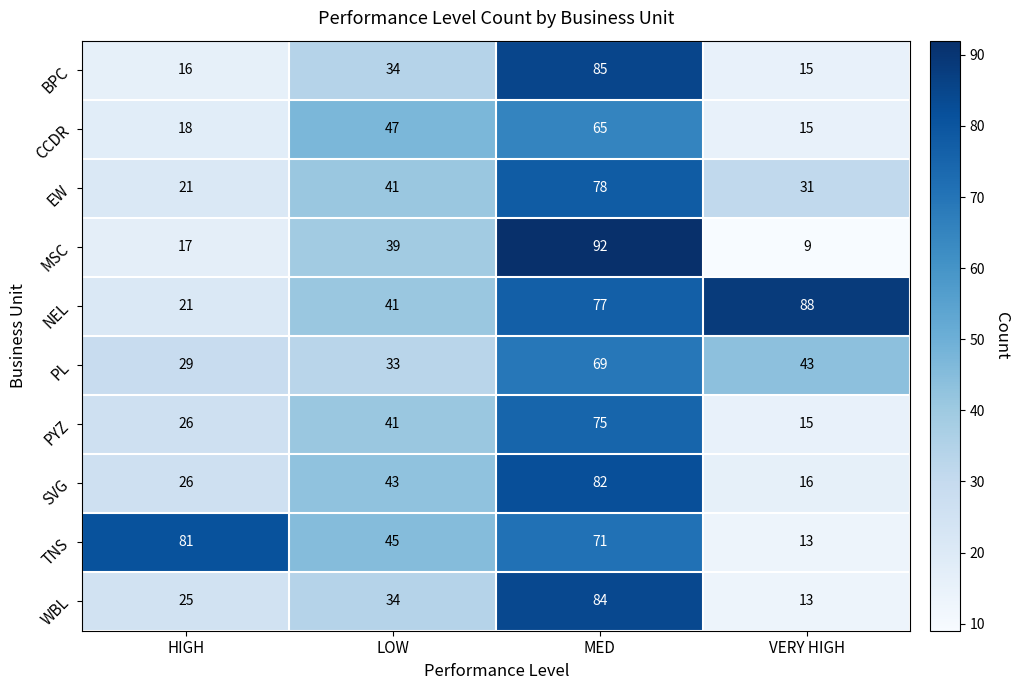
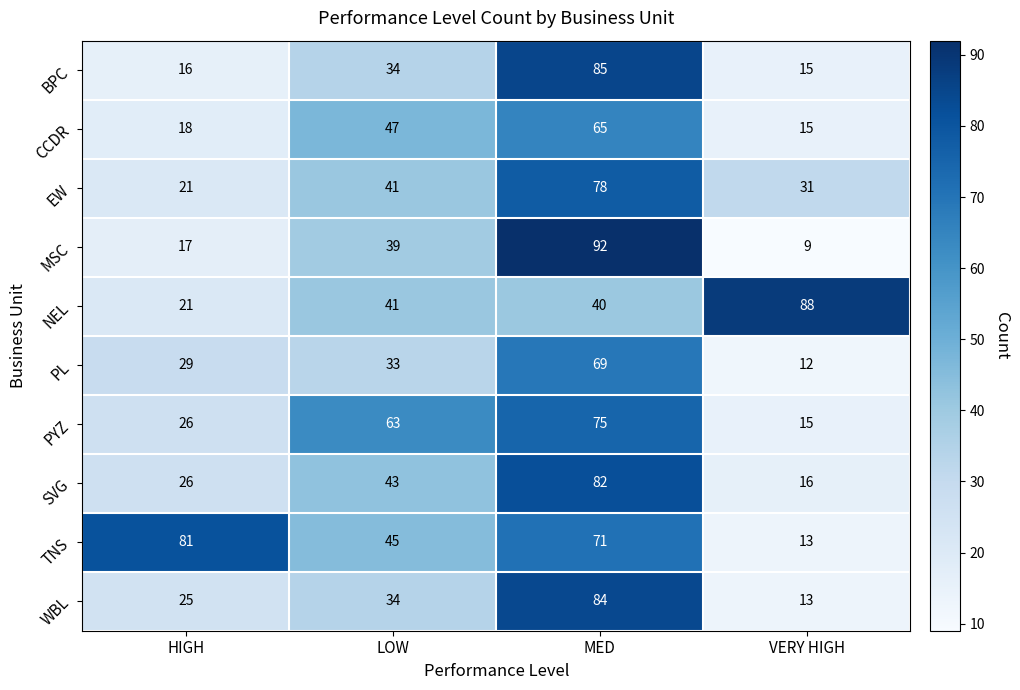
  {
    "BPC": {
      "HIGH": 16,
      "LOW": 34,
      "MED": 85,
      "VERY HIGH": 15
    },
    "CCDR": {
      "HIGH": 18,
      "LOW": 47,
      "MED": 65,
      "VERY HIGH": 15
    },
    "EW": {
      "HIGH": 21,
      "LOW": 41,
      "MED": 78,
      "VERY HIGH": 31
    },
    "MSC": {
      "HIGH": 17,
      "LOW": 39,
      "MED": 92,
      "VERY HIGH": 9
    },
    "NEL": {
      "HIGH": 21,
      "LOW": 41,
-     "MED": 77,
+     "MED": 40,
      "VERY HIGH": 88
    },
    "PL": {
      "HIGH": 29,
      "LOW": 33,
      "MED": 69,
-     "VERY HIGH": 43
+     "VERY HIGH": 12
    },
    "PYZ": {
      "HIGH": 26,
-     "LOW": 41,
+     "LOW": 63,
      "MED": 75,
      "VERY HIGH": 15
    },
    "SVG": {
      "HIGH": 26,
      "LOW": 43,
      "MED": 82,
      "VERY HIGH": 16
    },
    "TNS": {
      "HIGH": 81,
      "LOW": 45,
      "MED": 71,
      "VERY HIGH": 13
    },
    "WBL": {
      "HIGH": 25,
      "LOW": 34,
      "MED": 84,
      "VERY HIGH": 13
    }
  }
